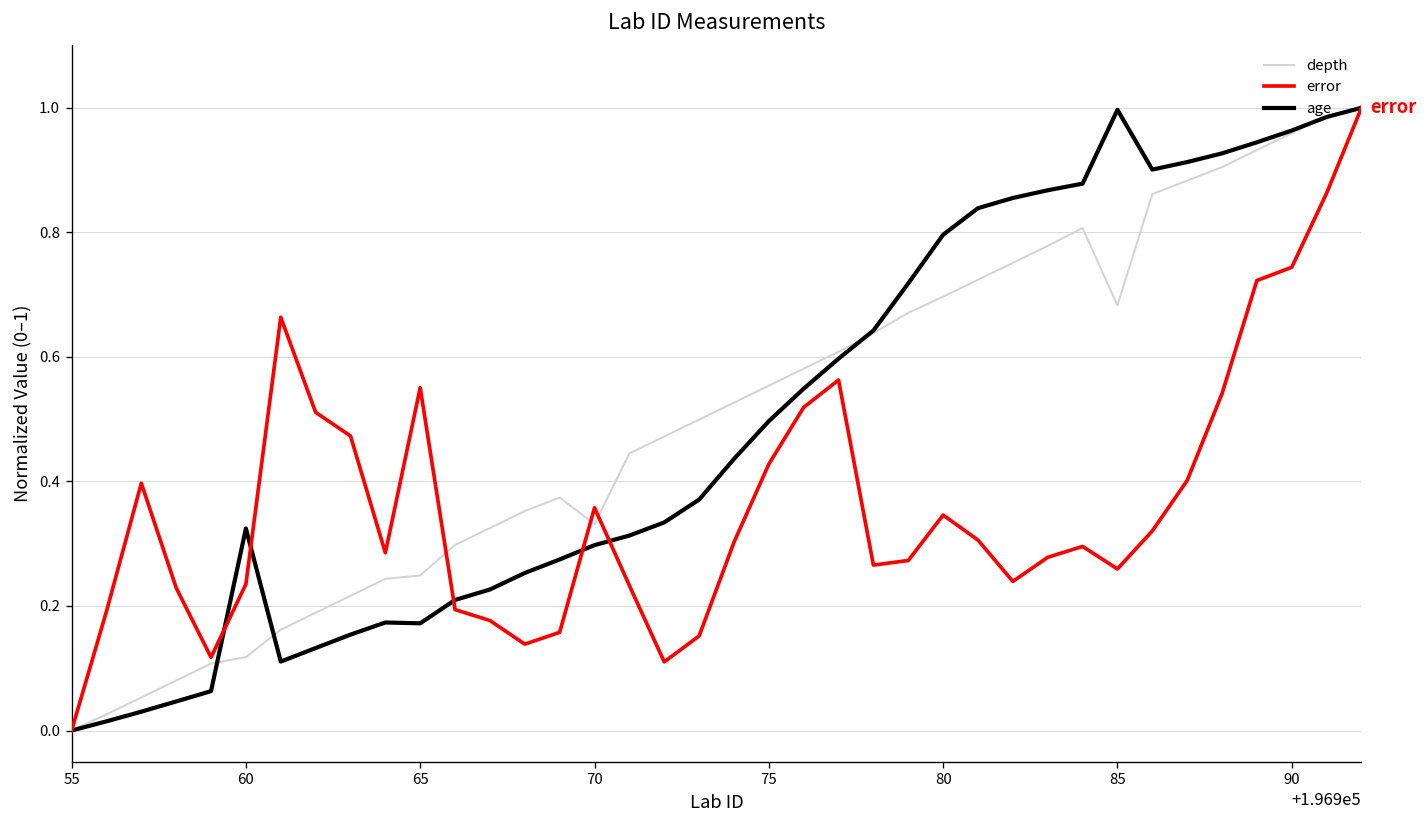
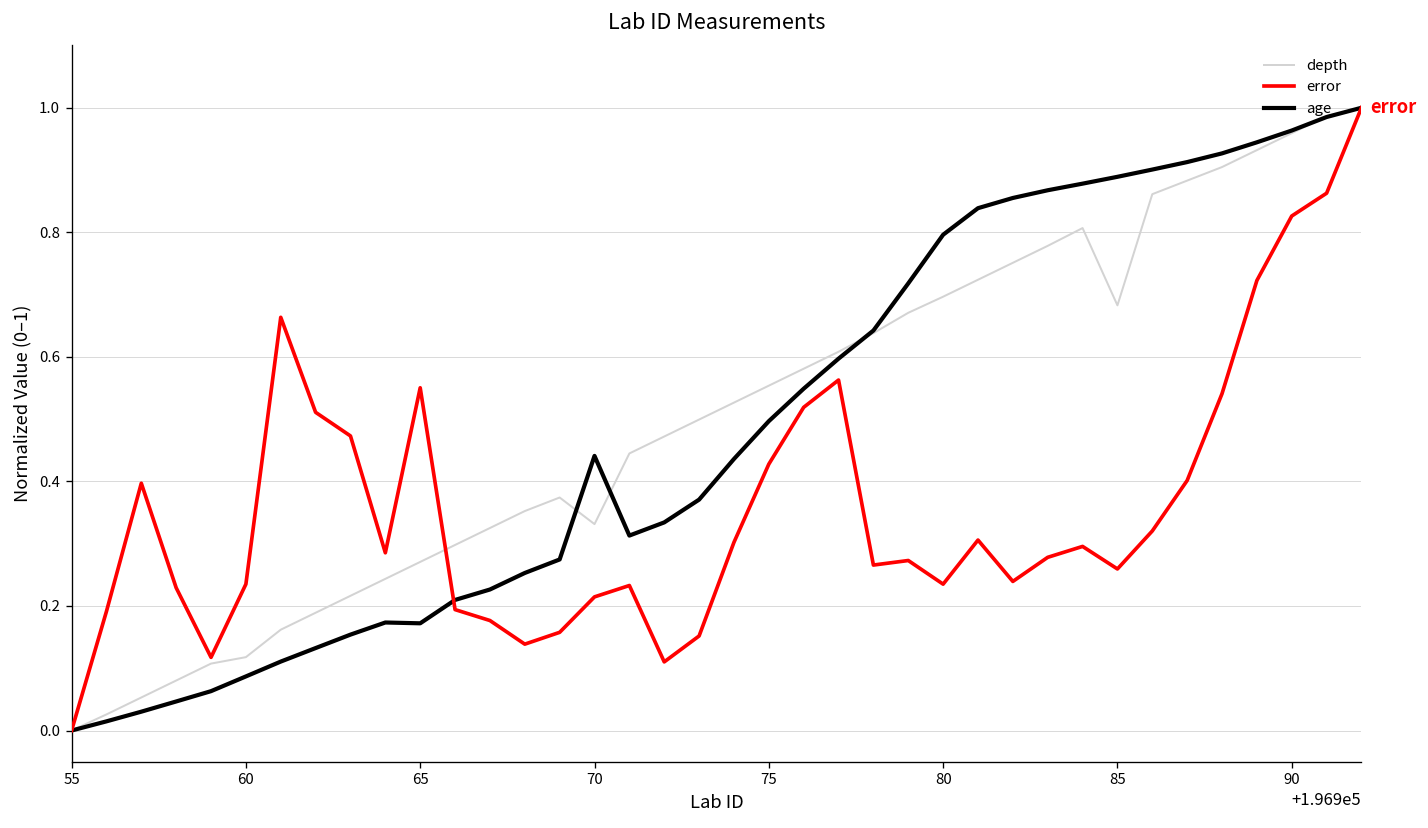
  {
    "depth": {
      "60": 0.12,
-     "65": 0.25,
+     "65": 0.27,
      "70": 0.33,
      "75": 0.55,
      "80": 0.70,
      "85": 0.68
    },
    "error": {
      "60": 0.24,
      "65": 0.55,
-     "70": 0.36,
+     "70": 0.21,
      "75": 0.43,
-     "80": 0.35,
+     "80": 0.24,
      "85": 0.26,
-     "90": 0.74
+     "90": 0.83
    },
    "age": {
-     "60": 0.32,
+     "60": 0.09,
      "65": 0.17,
-     "70": 0.30,
+     "70": 0.44,
      "75": 0.50,
      "80": 0.80,
-     "85": 1.00
+     "85": 0.89
    }
  }
